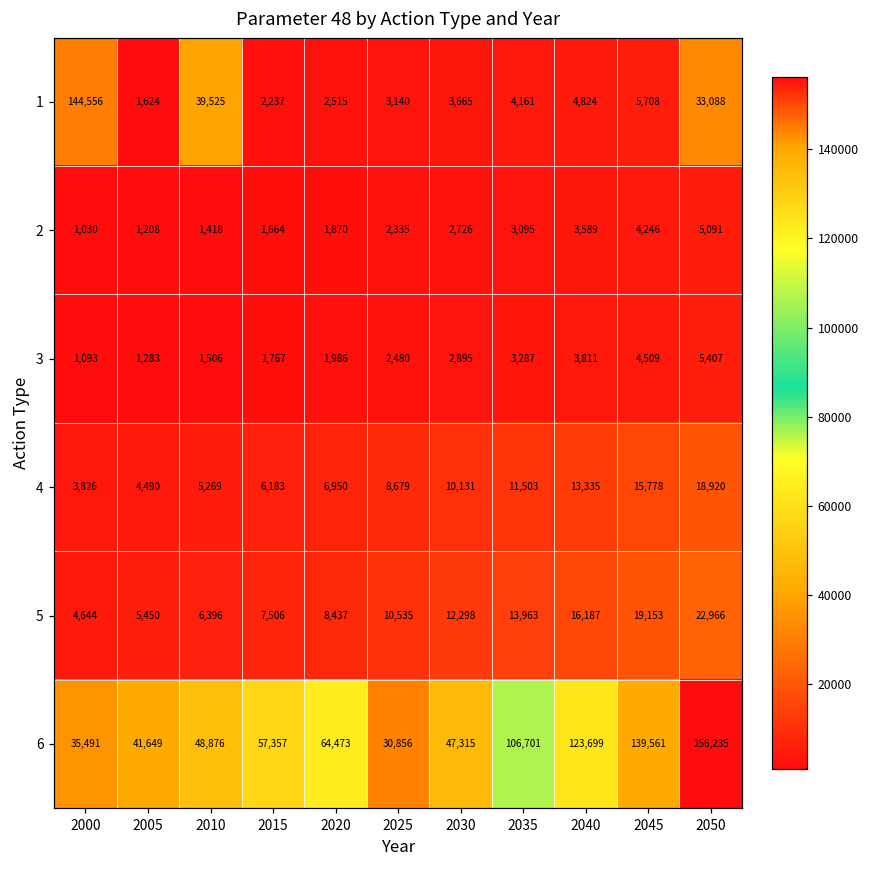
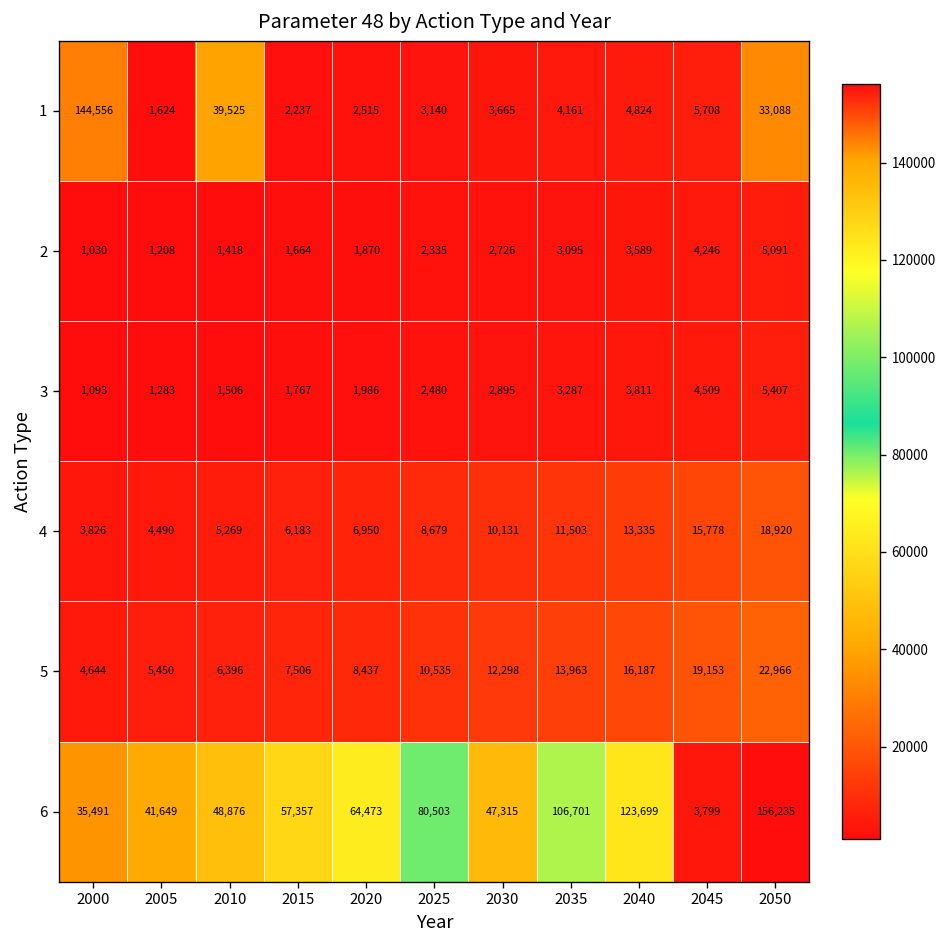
  {
    "1": {
      "2000": "144,556",
      "2005": "1,624",
      "2010": "39,525",
      "2015": "2,237",
      "2020": "2,515",
      "2025": "3,140",
      "2030": "3,665",
      "2035": "4,161",
      "2040": "4,824",
      "2045": "5,708",
      "2050": "33,088"
    },
    "2": {
      "2000": "1,030",
      "2005": "1,208",
      "2010": "1,418",
      "2015": "1,664",
      "2020": "1,870",
      "2025": "2,335",
      "2030": "2,726",
      "2035": "3,095",
      "2040": "3,589",
      "2045": "4,246",
      "2050": "5,091"
    },
    "3": {
      "2000": "1,093",
      "2005": "1,283",
      "2010": "1,506",
      "2015": "1,767",
      "2020": "1,986",
      "2025": "2,480",
      "2030": "2,895",
      "2035": "3,287",
      "2040": "3,811",
      "2045": "4,509",
      "2050": "5,407"
    },
    "4": {
      "2000": "3,826",
      "2005": "4,490",
      "2010": "5,269",
      "2015": "6,183",
      "2020": "6,950",
      "2025": "8,679",
      "2030": "10,131",
      "2035": "11,503",
      "2040": "13,335",
      "2045": "15,778",
      "2050": "18,920"
    },
    "5": {
      "2000": "4,644",
      "2005": "5,450",
      "2010": "6,396",
      "2015": "7,506",
      "2020": "8,437",
      "2025": "10,535",
      "2030": "12,298",
      "2035": "13,963",
      "2040": "16,187",
      "2045": "19,153",
      "2050": "22,966"
    },
    "6": {
      "2000": "35,491",
      "2005": "41,649",
      "2010": "48,876",
      "2015": "57,357",
      "2020": "64,473",
-     "2025": "30,856",
+     "2025": "80,503",
      "2030": "47,315",
      "2035": "106,701",
      "2040": "123,699",
-     "2045": "139,561",
+     "2045": "3,799",
      "2050": "156,235"
    }
  }
